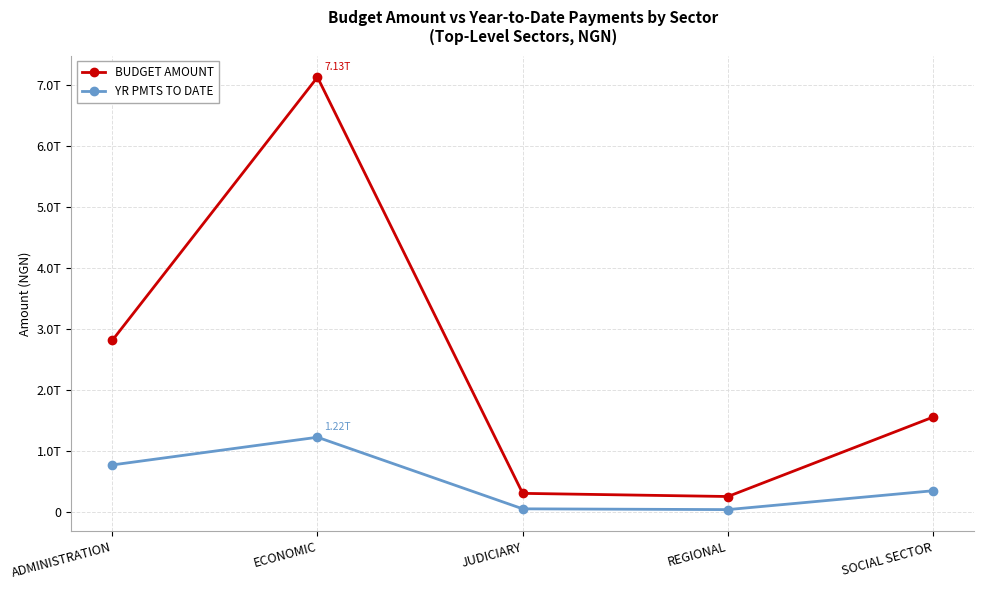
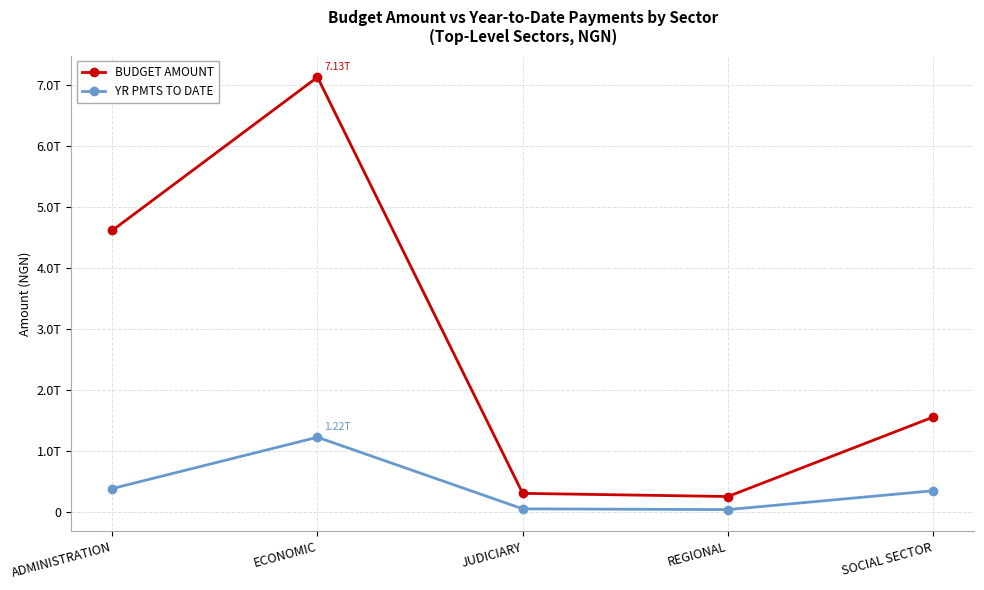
  {
    "BUDGET AMOUNT": {
-     "ADMINISTRATION": "2.8T",
+     "ADMINISTRATION": "4.6T",
      "JUDICIARY": "0.3T",
      "REGIONAL": "0.2T",
      "SOCIAL SECTOR": "1.6T"
    },
    "YR PMTS TO DATE": {
-     "ADMINISTRATION": "0.8T",
+     "ADMINISTRATION": "0.4T",
      "JUDICIARY": "0.0T",
      "REGIONAL": "0.0T",
      "SOCIAL SECTOR": "0.3T"
    }
  }
